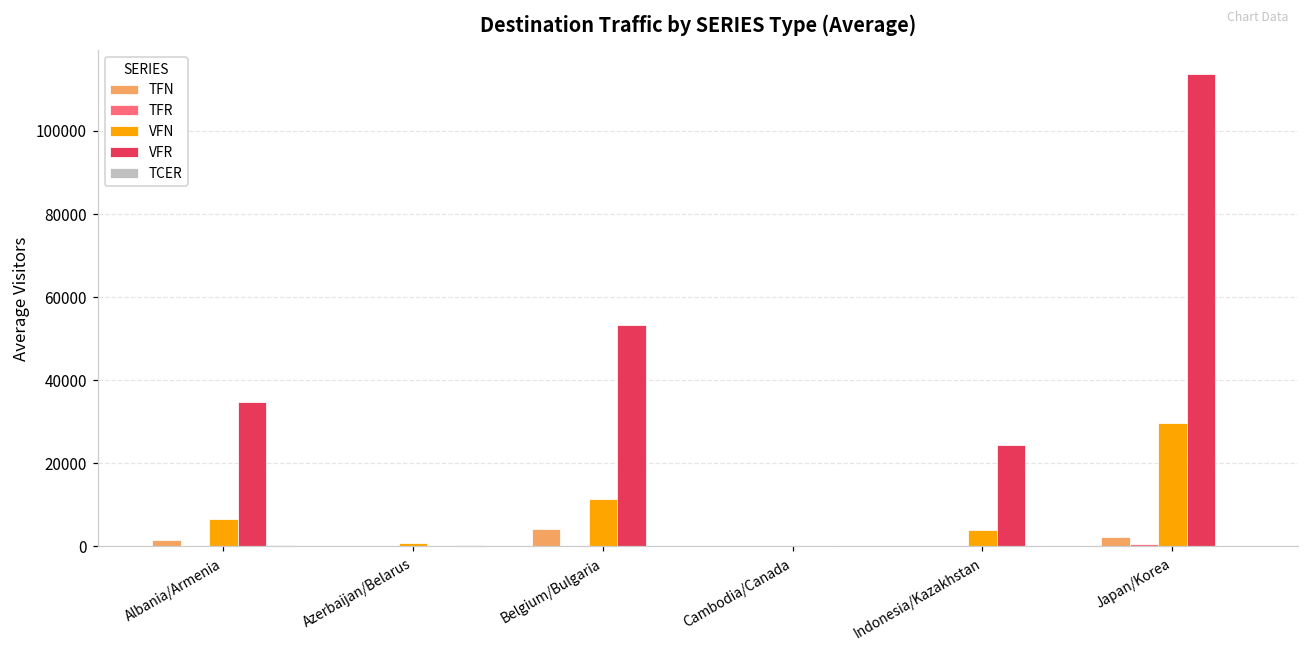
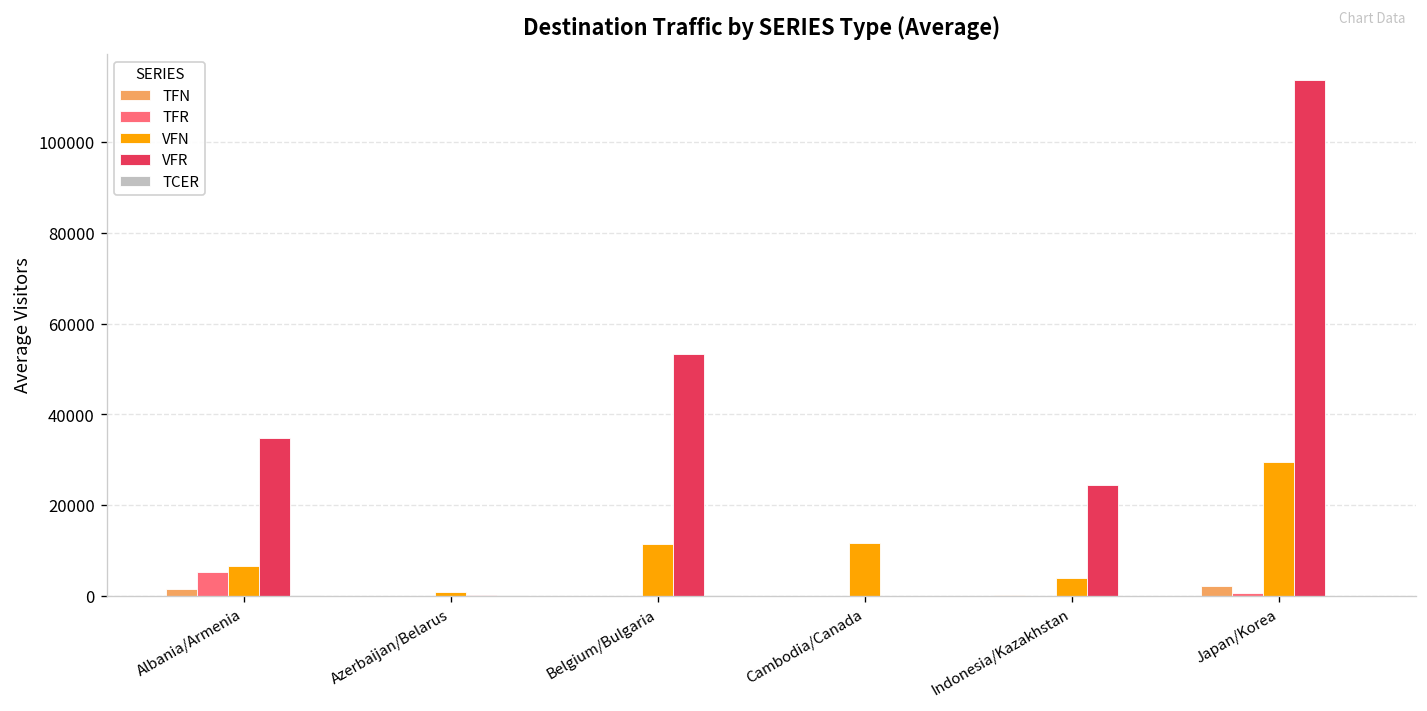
  {
    "TFN": {
      "Albania/Armenia": 2000,
-     "Belgium/Bulgaria": 4000,
+     "Belgium/Bulgaria": 0,
      "Japan/Korea": 2000
    },
    "TFR": {
-     "Albania/Armenia": 0,
+     "Albania/Armenia": 5000,
      "Indonesia/Kazakhstan": 0
    },
    "VFN": {
      "Albania/Armenia": 7000,
      "Azerbaijan/Belarus": 1000,
      "Belgium/Bulgaria": 11000,
-     "Cambodia/Canada": 0,
+     "Cambodia/Canada": 12000,
      "Indonesia/Kazakhstan": 4000,
      "Japan/Korea": 30000
    },
    "VFR": {
      "Albania/Armenia": 35000,
      "Belgium/Bulgaria": 53000,
      "Cambodia/Canada": 0,
      "Indonesia/Kazakhstan": 24000,
      "Japan/Korea": 114000
    },
    "TCER": {
      "Cambodia/Canada": 0,
      "Indonesia/Kazakhstan": 0,
      "Japan/Korea": 0
    }
  }
